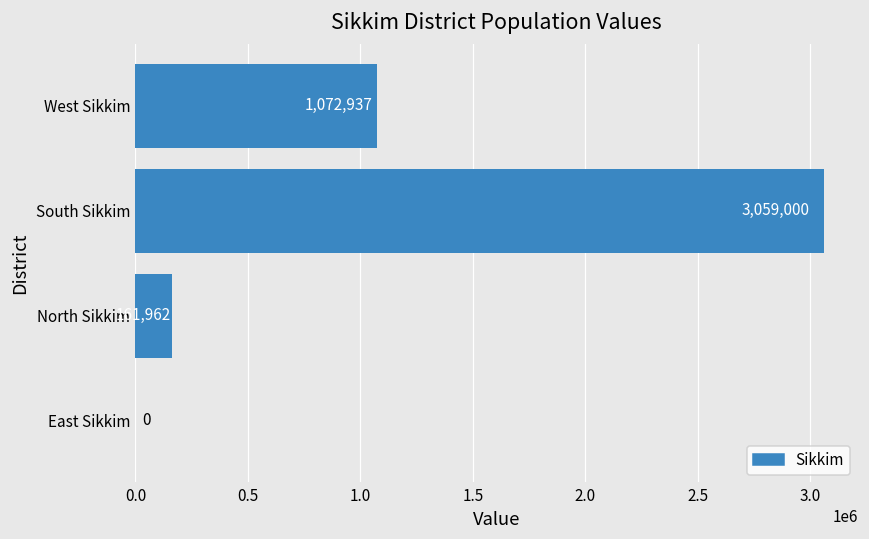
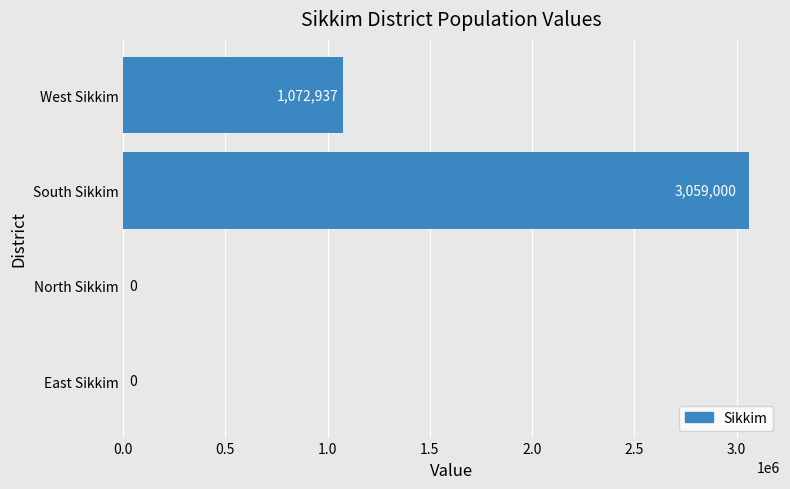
  {
    "West Sikkim": "1,072,937",
    "South Sikkim": "3,059,000",
-   "North Sikkim": "161,962",
+   "North Sikkim": "0",
    "East Sikkim": "0"
  }
